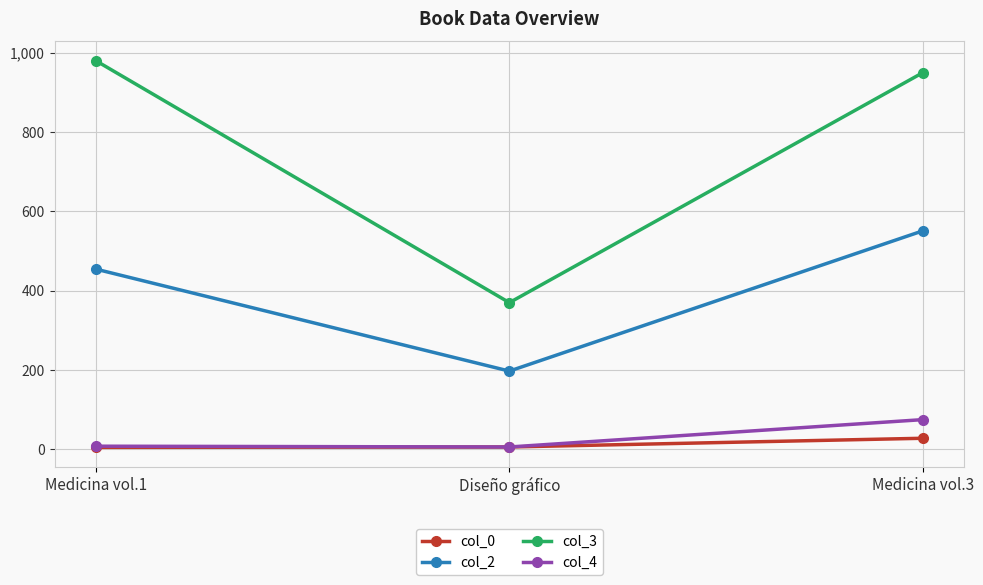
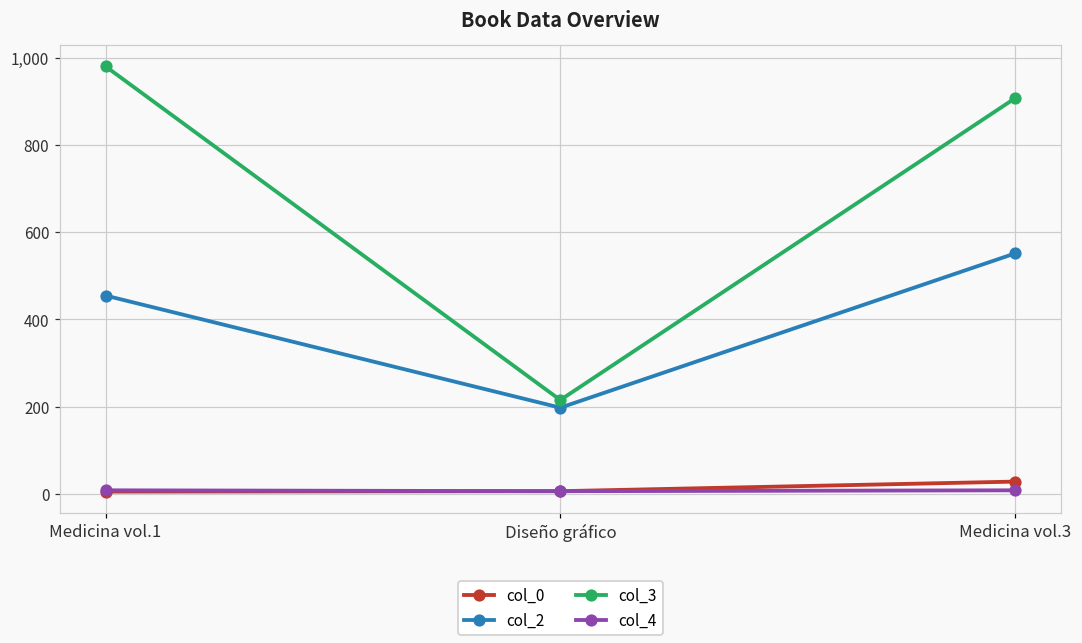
  {
    "col_0": {
      "Medicina vol.3": 30
    },
    "col_2": {
      "Medicina vol.1": 450,
      "Diseño gráfico": 200,
      "Medicina vol.3": 550
    },
    "col_3": {
      "Medicina vol.1": 980,
-     "Diseño gráfico": 370,
-     "Medicina vol.3": 950
+     "Diseño gráfico": 220,
+     "Medicina vol.3": 910
    },
    "col_4": {
-     "Medicina vol.3": 80
+     "Medicina vol.3": 10
    }
  }
